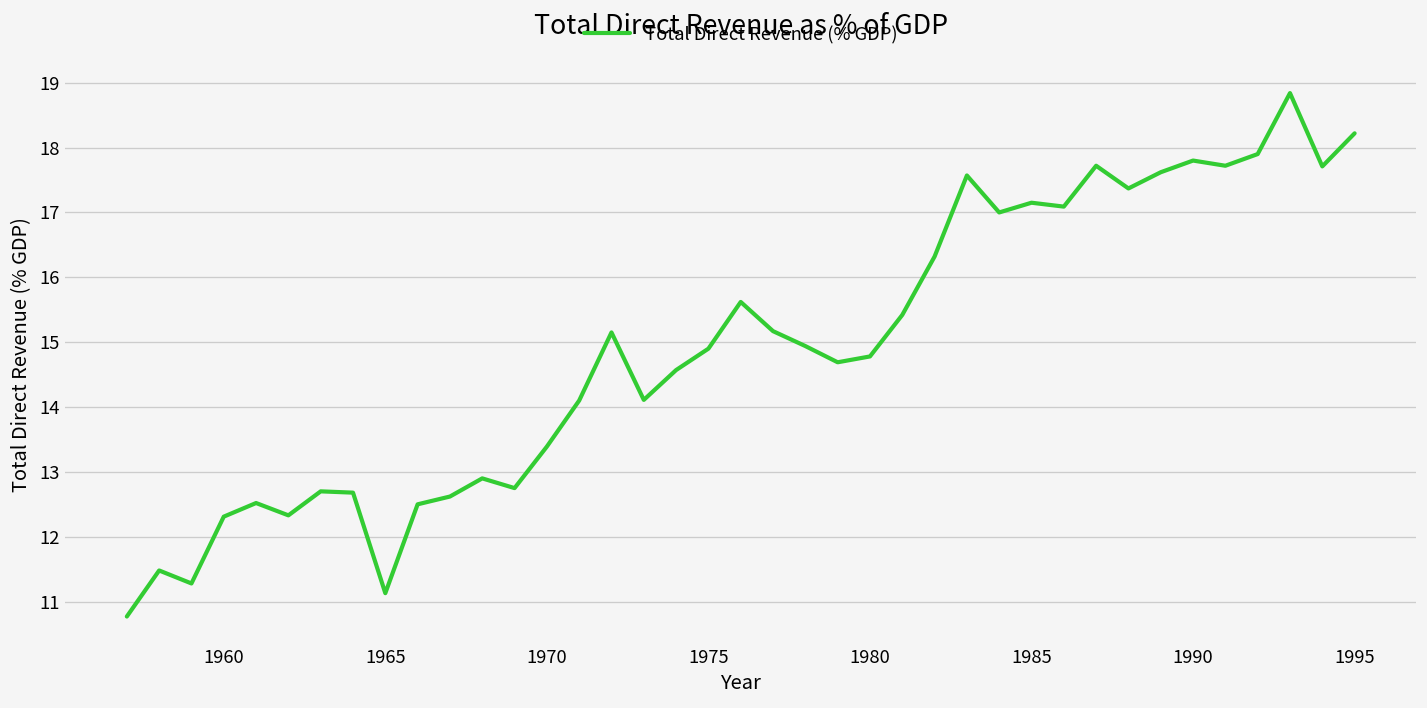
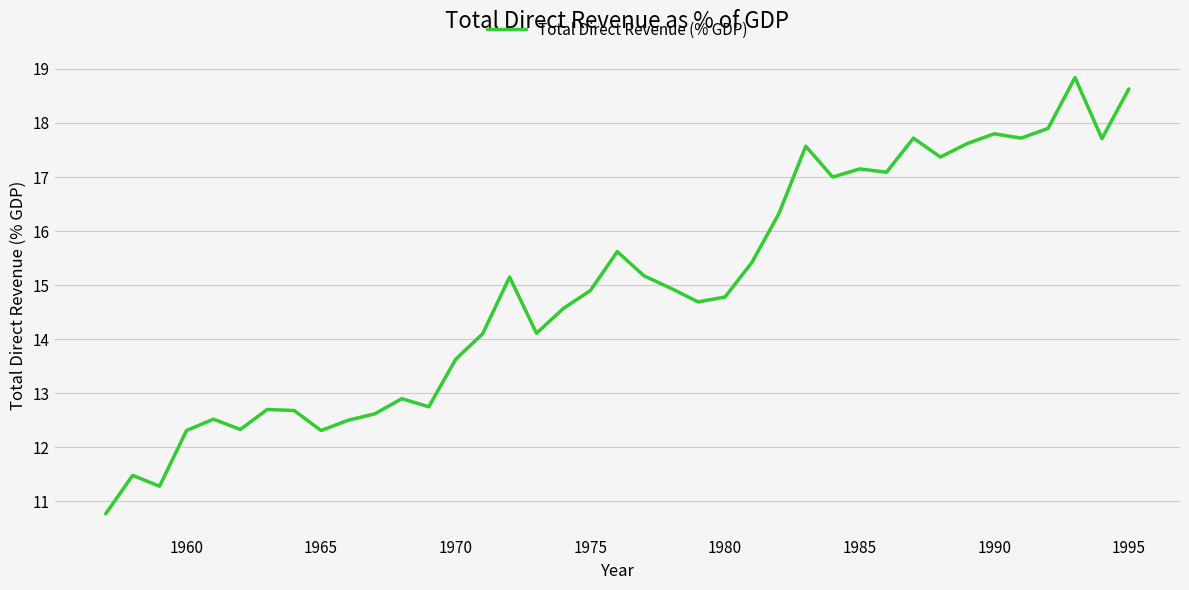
  {
    "1960": 12.3,
-   "1965": 11.1,
-   "1970": 13.4,
+   "1965": 12.3,
+   "1970": 13.6,
    "1975": 14.9,
    "1980": 14.8,
    "1985": 17.2,
    "1990": 17.8,
-   "1995": 18.2
+   "1995": 18.6
  }
